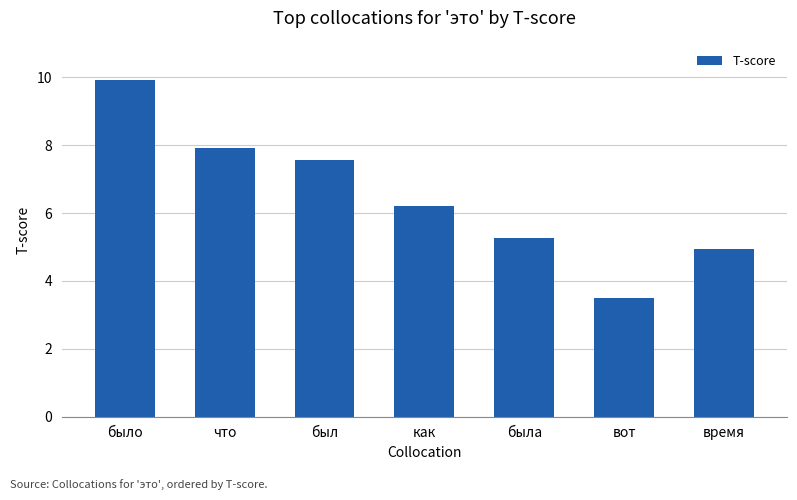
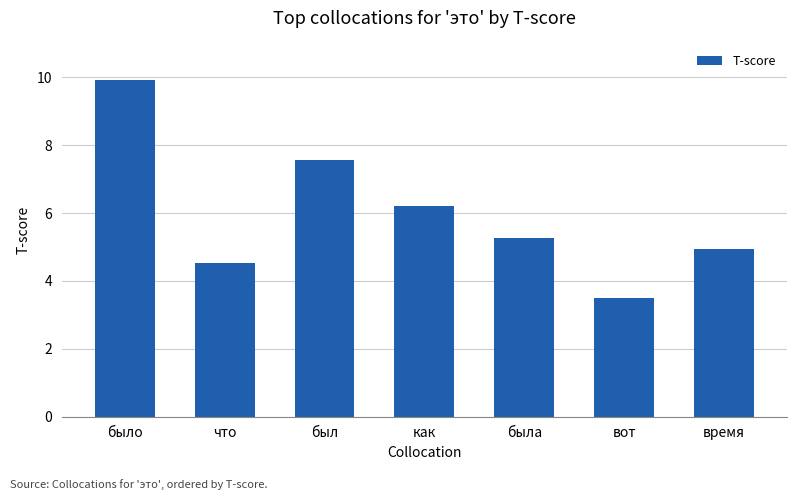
  {
    "было": 9.9,
-   "что": 7.9,
+   "что": 4.5,
    "был": 7.6,
    "как": 6.2,
    "была": 5.3,
    "вот": 3.5,
    "время": 5.0
  }
